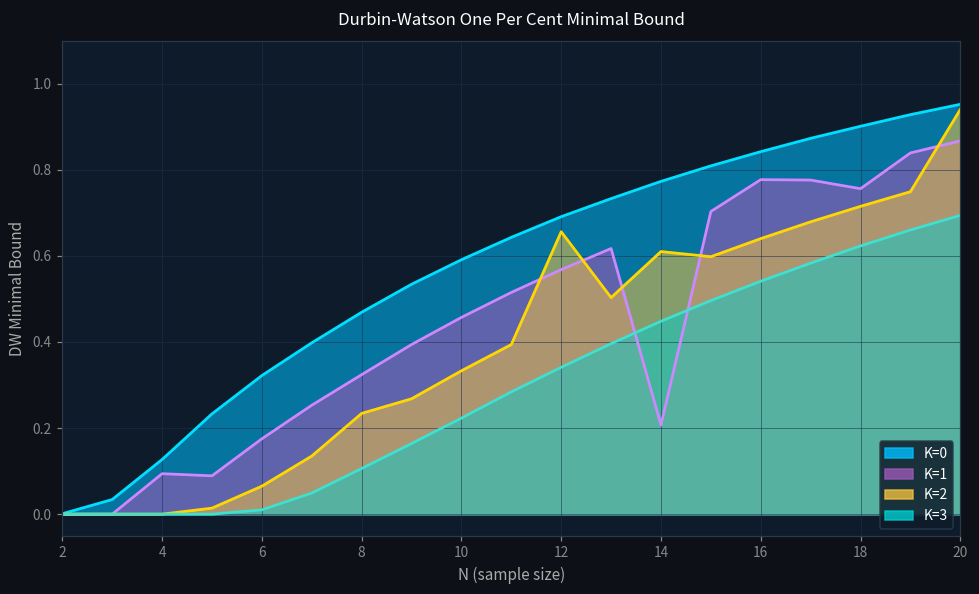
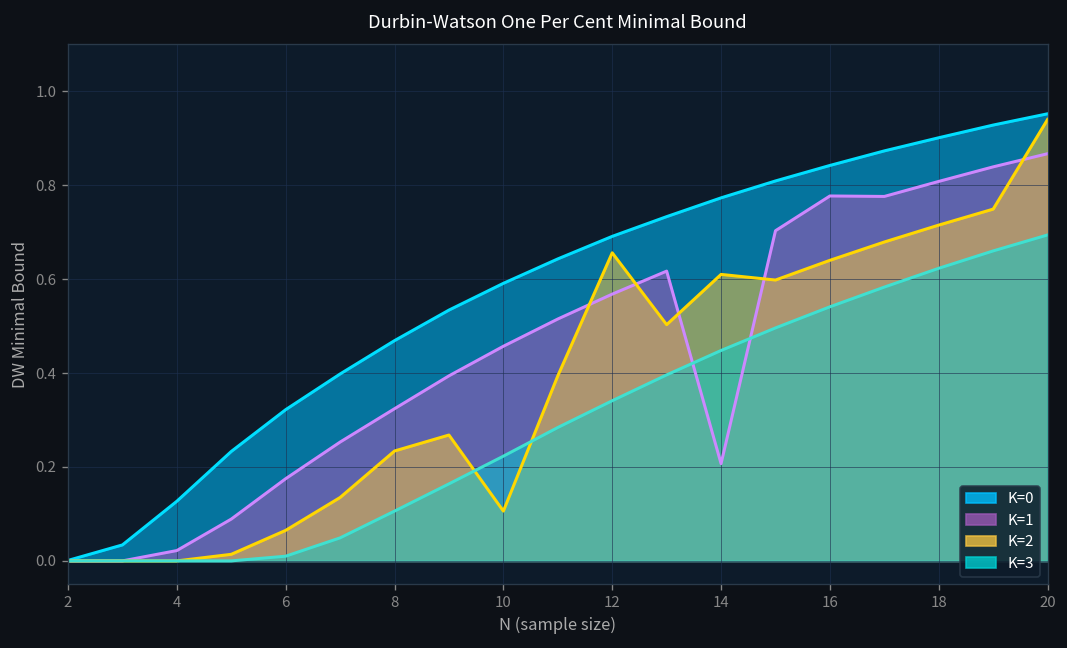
  {
    "K=1": {
-     "4": 0.09,
+     "4": 0.02,
      "6": 0.18,
      "8": 0.32,
      "10": 0.46,
      "12": 0.57,
      "14": 0.21,
      "16": 0.78,
-     "18": 0.76,
+     "18": 0.81,
      "20": 0.87
    },
    "K=2": {
      "6": 0.07,
      "8": 0.23,
-     "10": 0.33,
+     "10": 0.11,
      "12": 0.66,
      "14": 0.61,
      "16": 0.64,
      "18": 0.72,
      "20": 0.94
    }
  }
